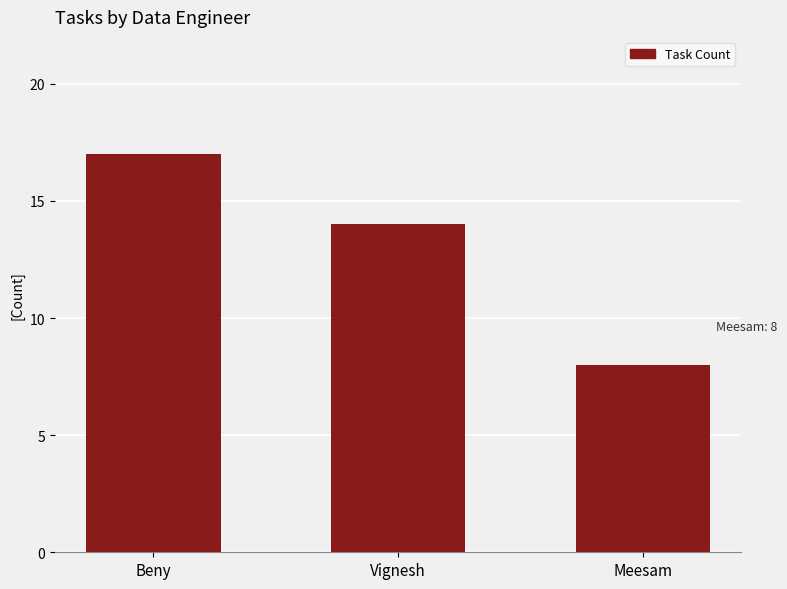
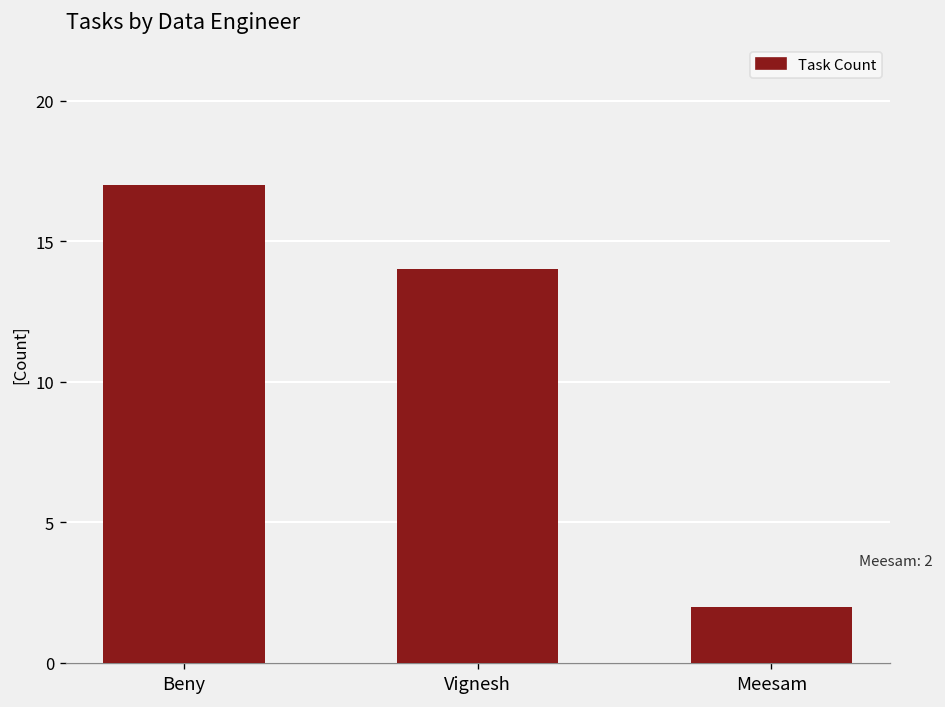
  {
-   "Meesam": 8
+   "Meesam": 2
  }
